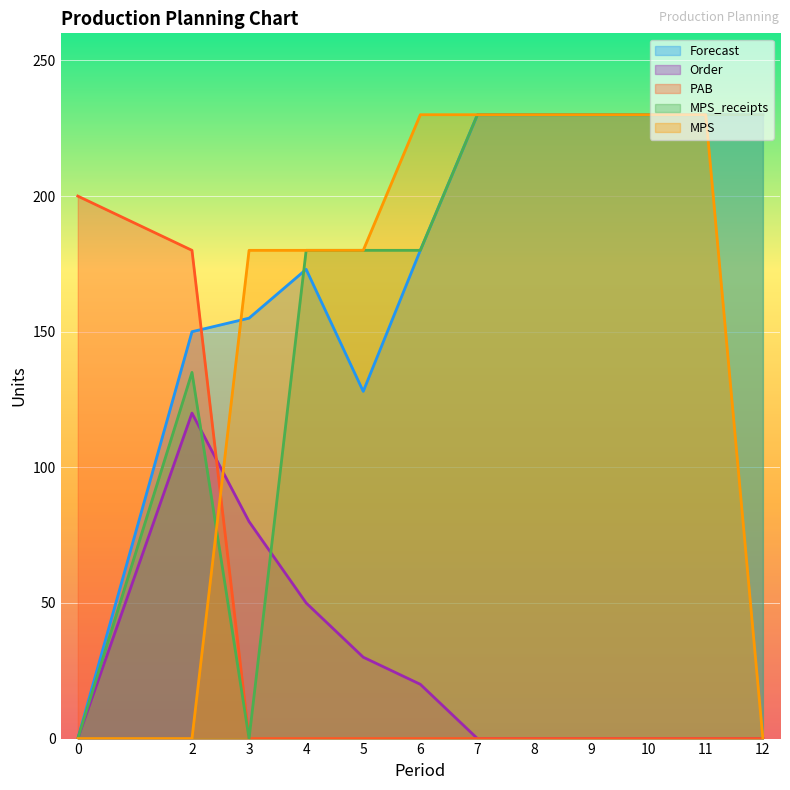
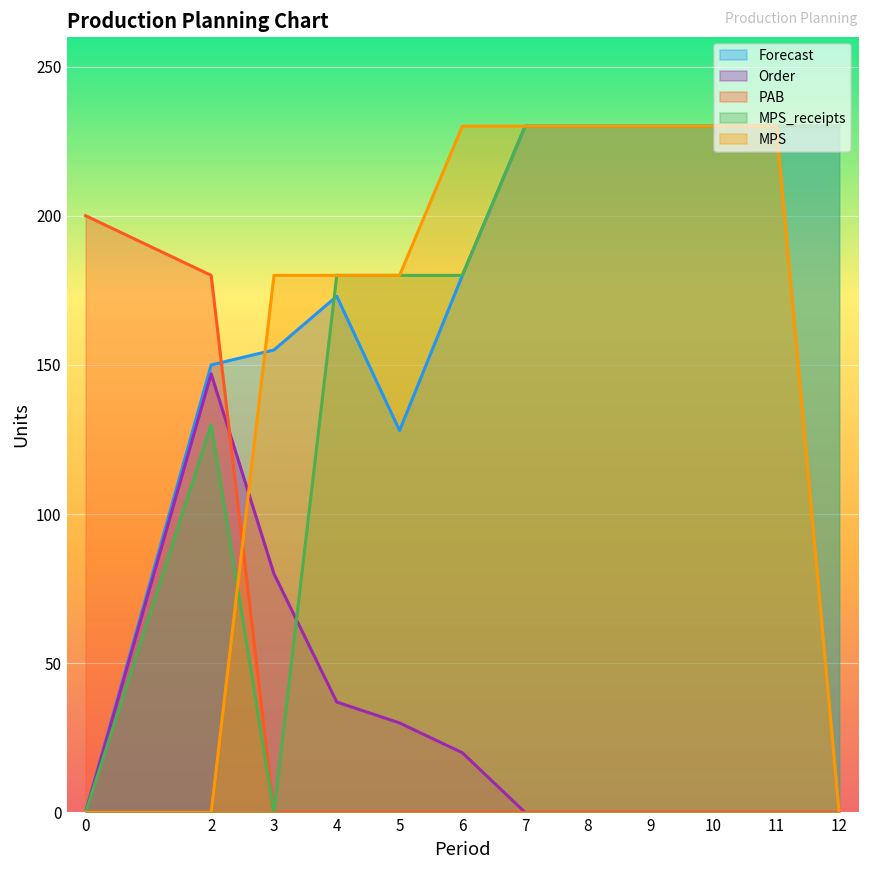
  {
    "Forecast": {
      "2": 150,
      "3": 155,
      "4": 173,
      "5": 128
    },
    "Order": {
-     "2": 120,
+     "2": 147,
      "3": 80,
-     "4": 50,
+     "4": 37,
      "5": 30,
      "6": 20
    },
    "MPS_receipts": {
-     "2": 135
+     "2": 130
    }
  }
